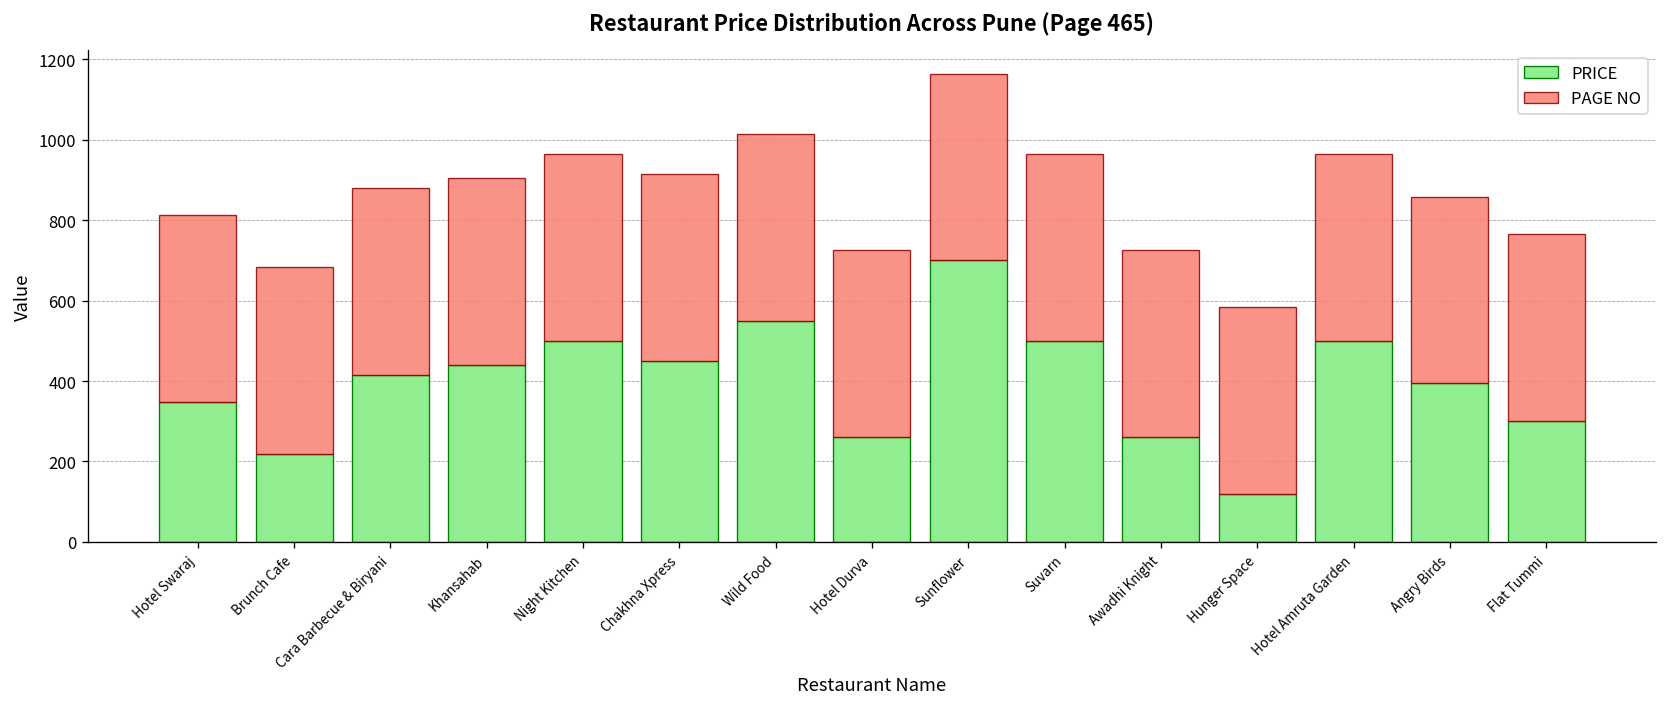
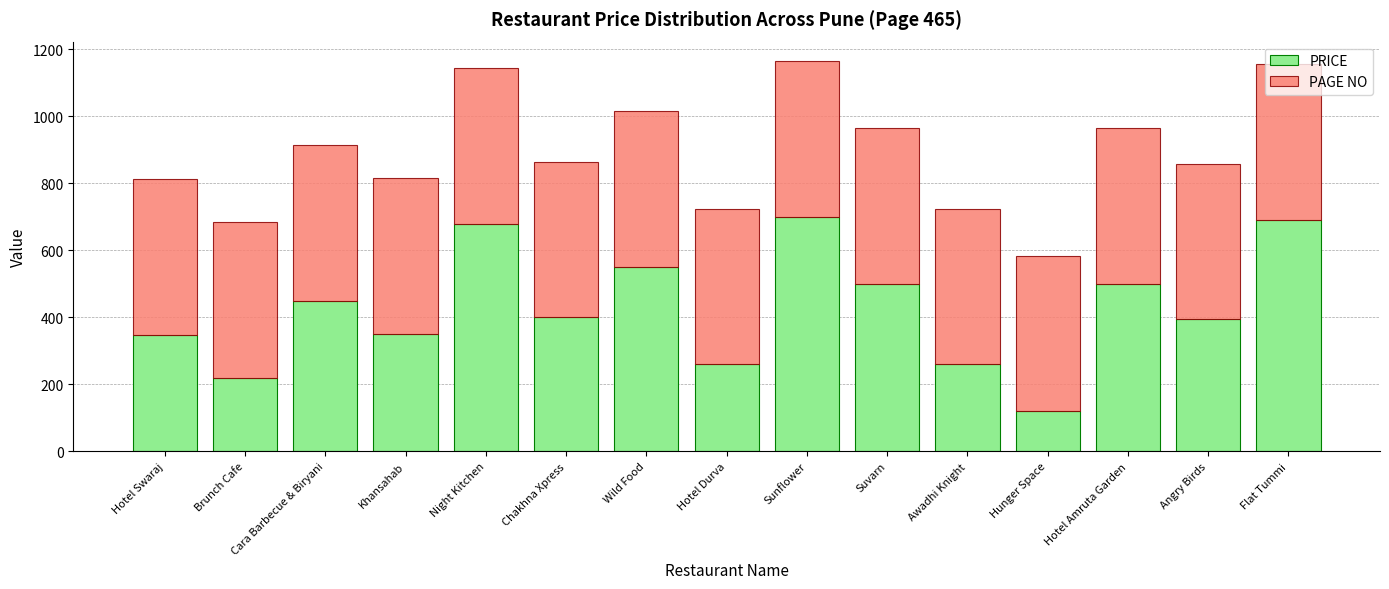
  {
    "PRICE": {
      "Hotel Swaraj": 350,
      "Brunch Cafe": 220,
-     "Cara Barbecue & Biryani": 420,
-     "Khansahab": 440,
-     "Night Kitchen": 500,
-     "Chakhna Xpress": 450,
+     "Cara Barbecue & Biryani": 450,
+     "Khansahab": 350,
+     "Night Kitchen": 680,
+     "Chakhna Xpress": 400,
      "Wild Food": 550,
      "Hotel Durva": 260,
      "Sunflower": 700,
      "Suvarn": 500,
      "Awadhi Knight": 260,
      "Hunger Space": 120,
      "Hotel Amruta Garden": 500,
      "Angry Birds": 390,
-     "Flat Tummi": 300
+     "Flat Tummi": 690
    },
    "PAGE NO": {
      "Hotel Swaraj": 470,
      "Brunch Cafe": 470,
      "Cara Barbecue & Biryani": 470,
      "Khansahab": 470,
      "Night Kitchen": 470,
      "Chakhna Xpress": 470,
      "Wild Food": 470,
      "Hotel Durva": 470,
      "Sunflower": 470,
      "Suvarn": 470,
      "Awadhi Knight": 470,
      "Hunger Space": 470,
      "Hotel Amruta Garden": 470,
      "Angry Birds": 470
    }
  }
